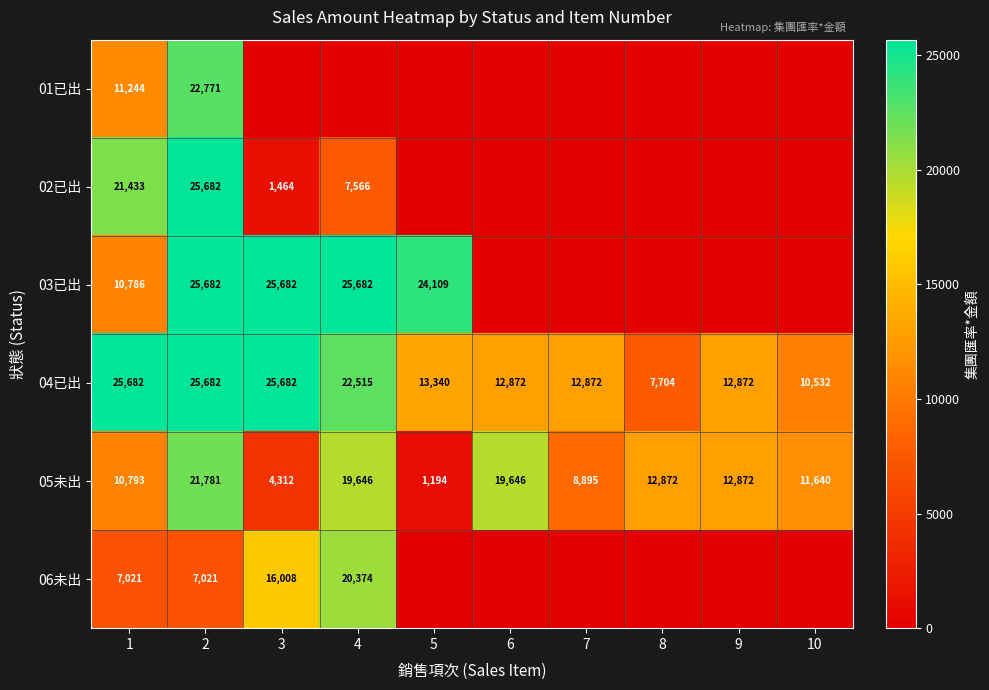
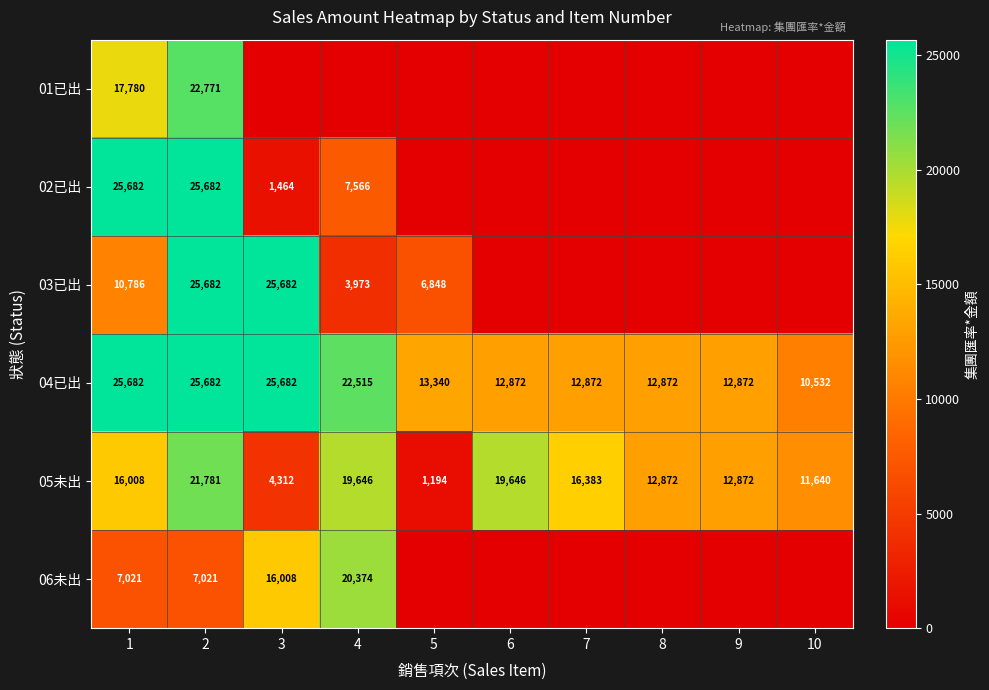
  {
    "01已出": {
-     "1": "11,244",
+     "1": "17,780",
      "2": "22,771"
    },
    "02已出": {
-     "1": "21,433",
+     "1": "25,682",
      "2": "25,682",
      "3": "1,464",
      "4": "7,566"
    },
    "03已出": {
      "1": "10,786",
      "2": "25,682",
      "3": "25,682",
-     "4": "25,682",
-     "5": "24,109"
+     "4": "3,973",
+     "5": "6,848"
    },
    "04已出": {
      "1": "25,682",
      "2": "25,682",
      "3": "25,682",
      "4": "22,515",
      "5": "13,340",
      "6": "12,872",
      "7": "12,872",
-     "8": "7,704",
+     "8": "12,872",
      "9": "12,872",
      "10": "10,532"
    },
    "05未出": {
-     "1": "10,793",
+     "1": "16,008",
      "2": "21,781",
      "3": "4,312",
      "4": "19,646",
      "5": "1,194",
      "6": "19,646",
-     "7": "8,895",
+     "7": "16,383",
      "8": "12,872",
      "9": "12,872",
      "10": "11,640"
    },
    "06未出": {
      "1": "7,021",
      "2": "7,021",
      "3": "16,008",
      "4": "20,374"
    }
  }
